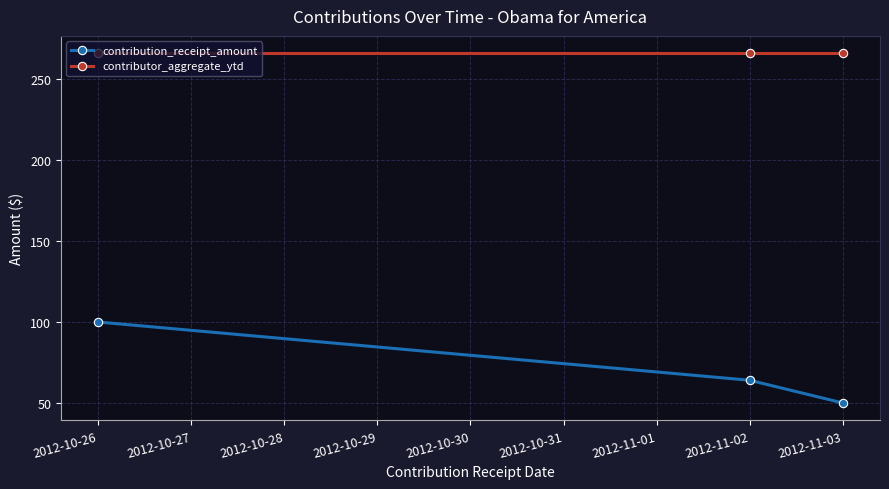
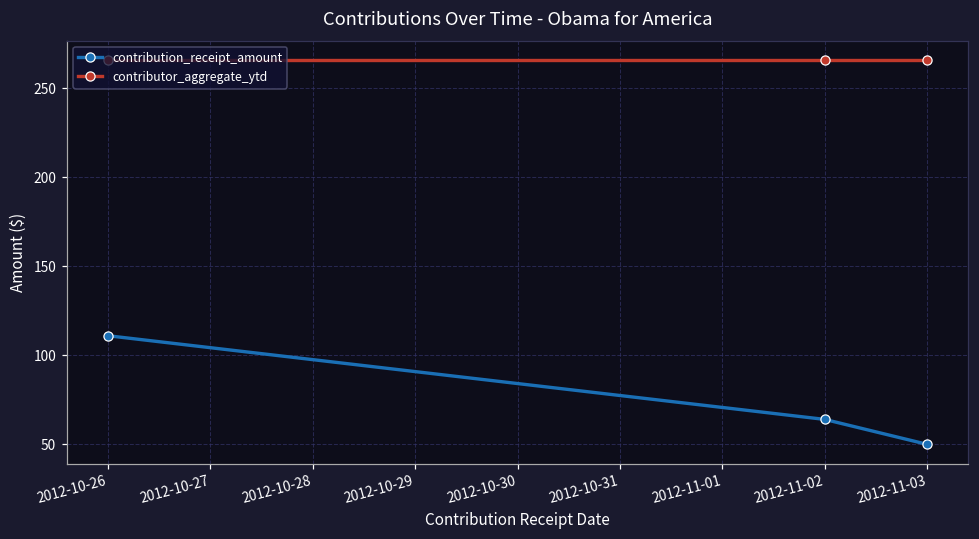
  {
    "contribution_receipt_amount": {
-     "2012-10-26": 100,
+     "2012-10-26": 111,
      "2012-11-02": 64,
      "2012-11-03": 50
    },
    "contributor_aggregate_ytd": {
      "2012-11-02": 266,
      "2012-11-03": 266
    }
  }
